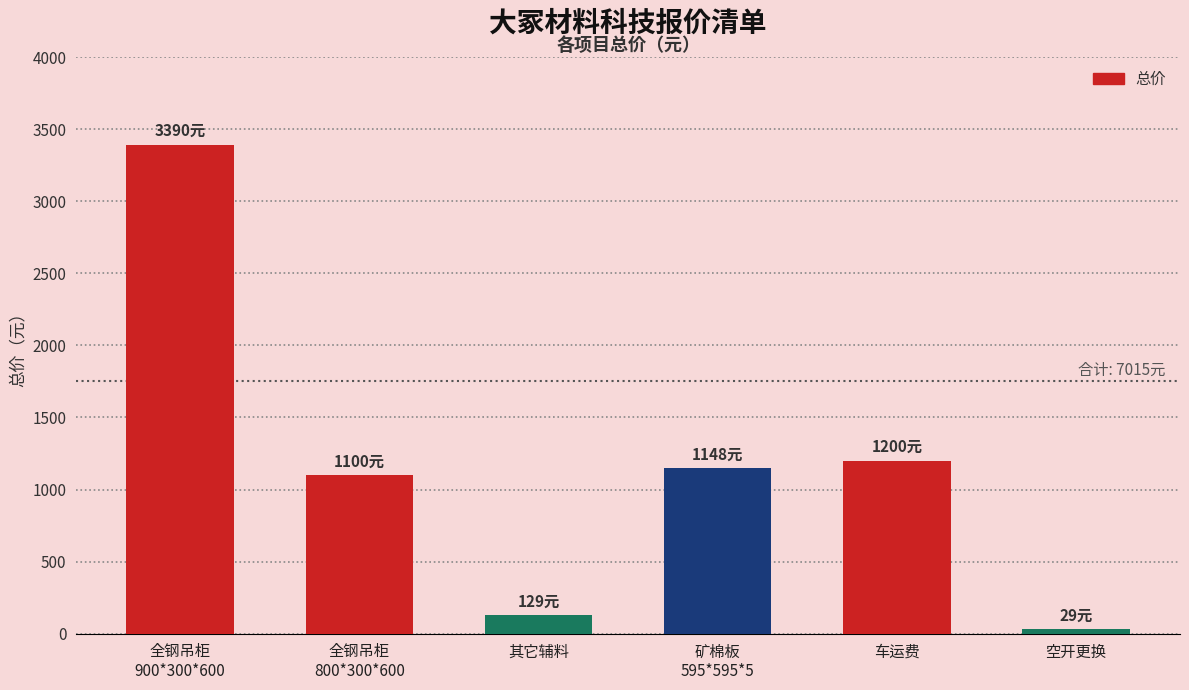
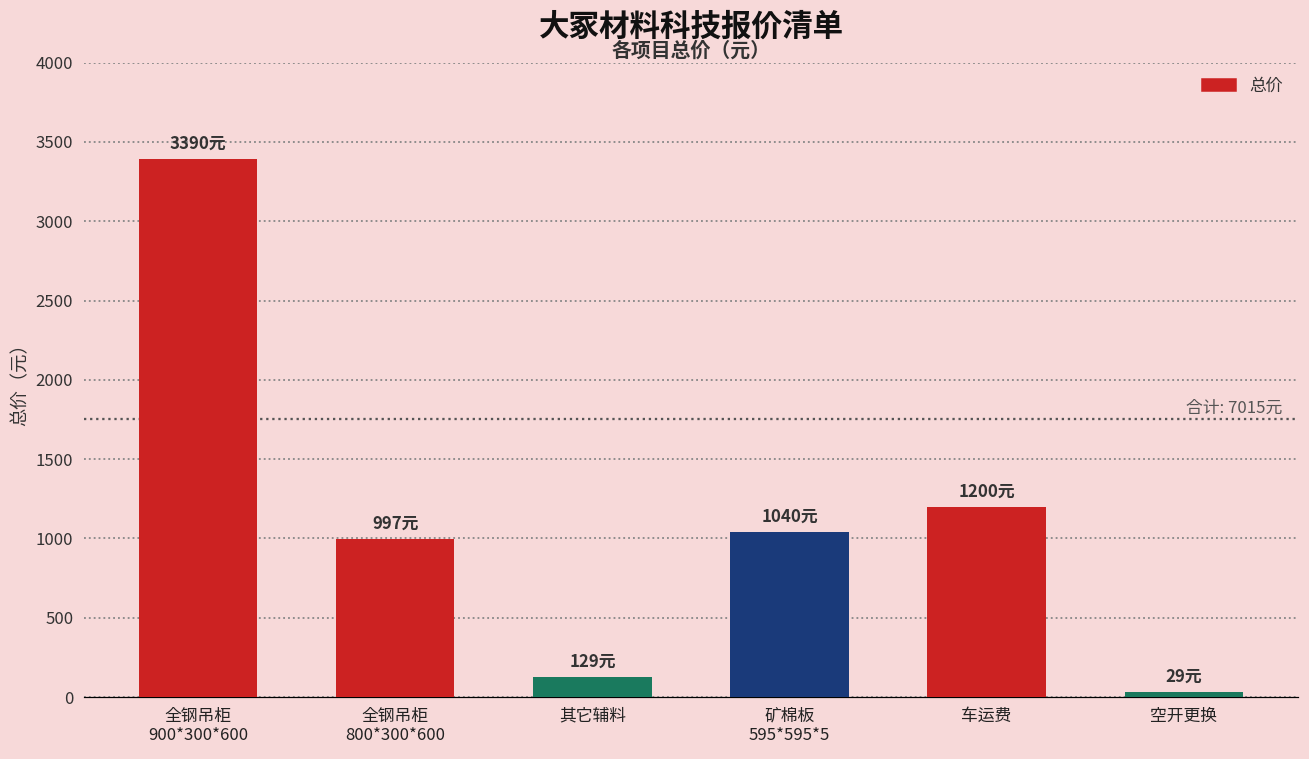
  {
    "全钢吊柜 900*300*600": "3390元",
-   "全钢吊柜 800*300*600": "1100元",
+   "全钢吊柜 800*300*600": "997元",
    "其它辅料": "129元",
-   "矿棉板 595*595*5": "1148元",
+   "矿棉板 595*595*5": "1040元",
    "车运费": "1200元",
    "空开更换": "29元"
  }
